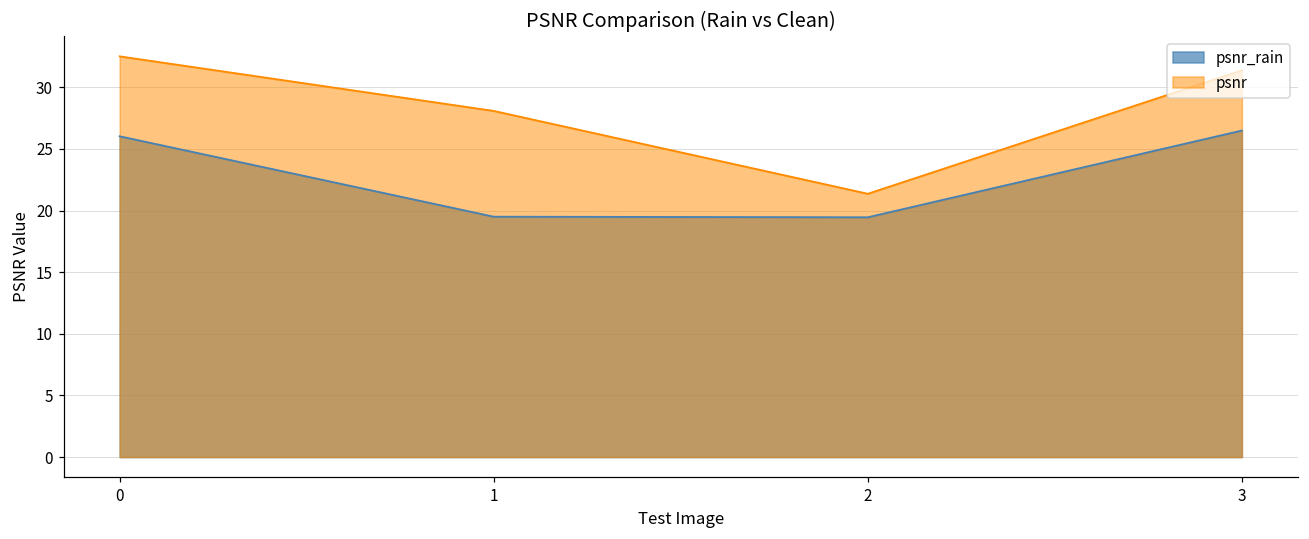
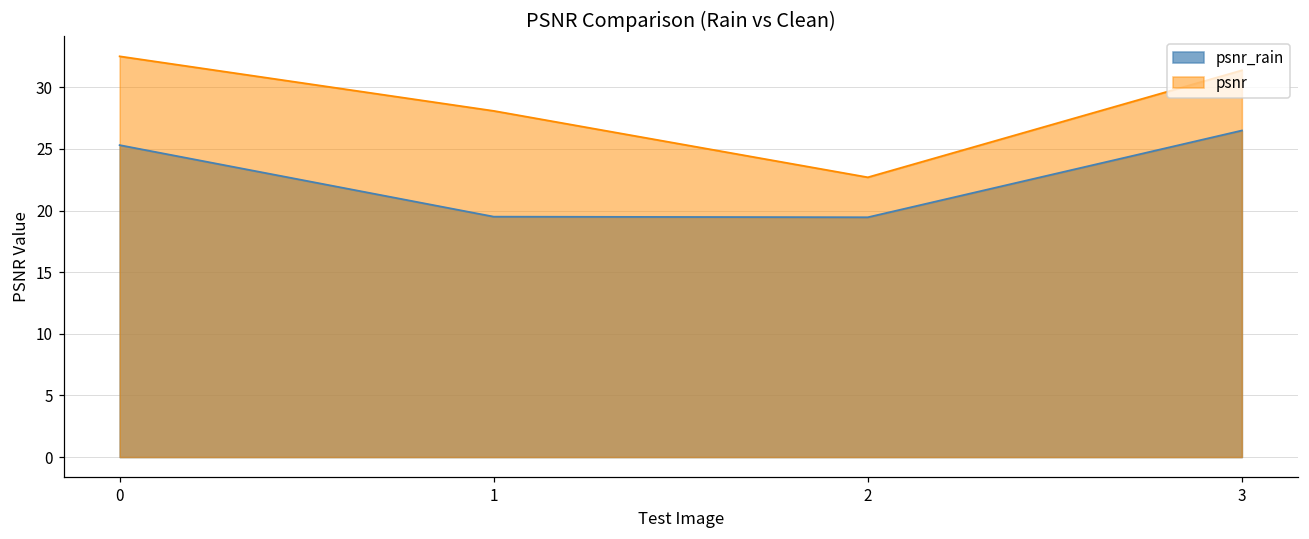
  {
    "psnr_rain": {
-     "0": 26.0,
+     "0": 25.3,
      "1": 19.5,
      "2": 19.5,
      "3": 26.5
    },
    "psnr": {
      "0": 32.5,
      "1": 28.1,
-     "2": 21.4
+     "2": 22.7
    }
  }
